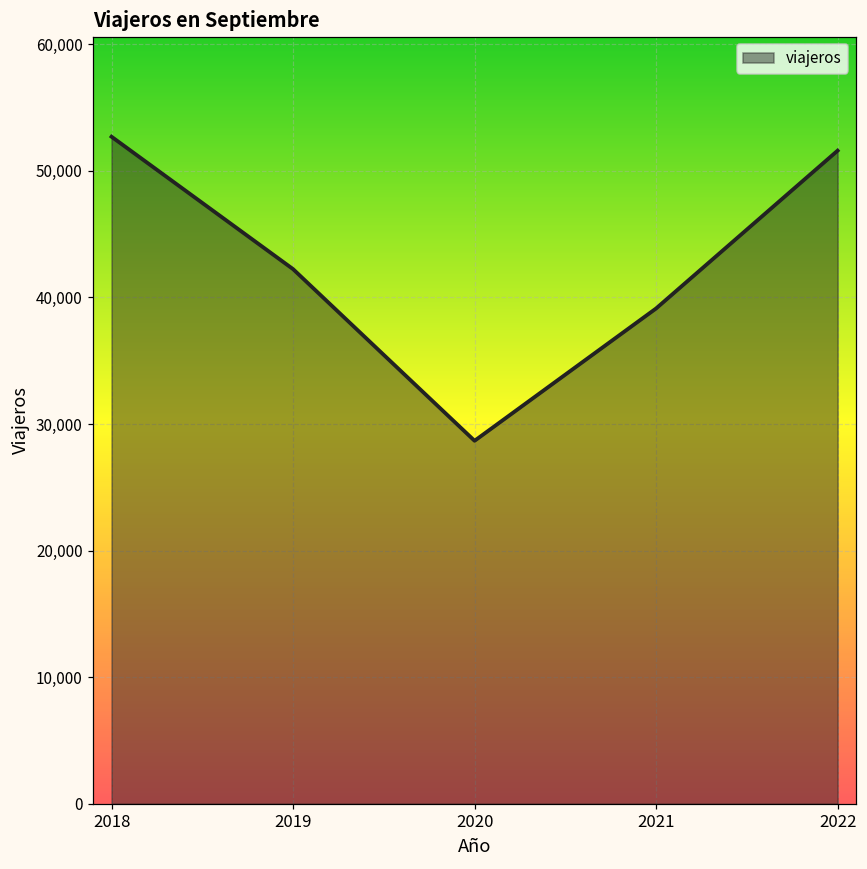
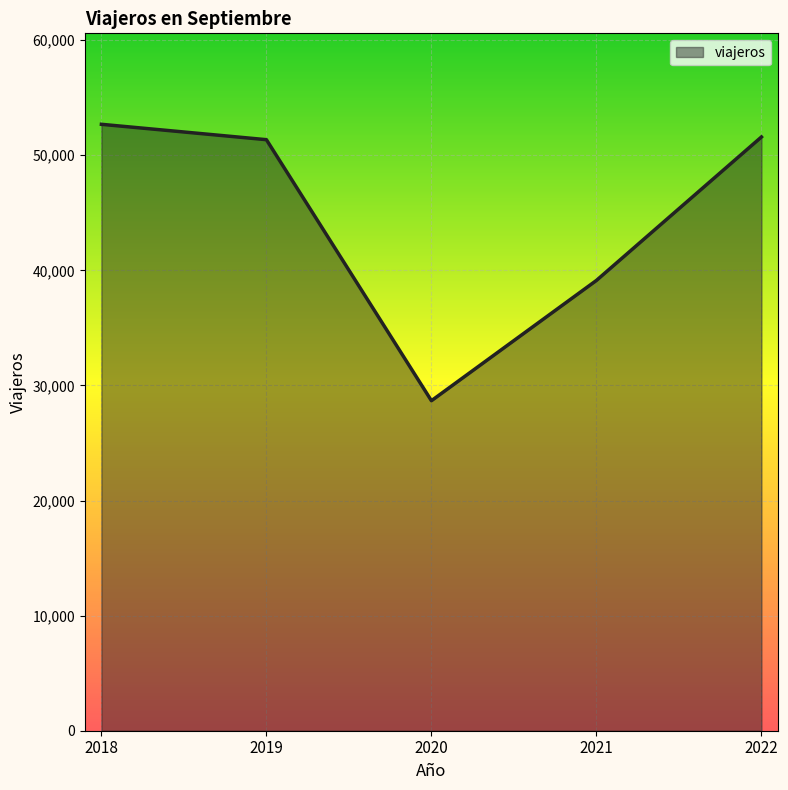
  {
    "2018": "52,700",
-   "2019": "42,200",
+   "2019": "51,400",
    "2020": "28,700",
    "2021": "39,100",
    "2022": "51,600"
  }
